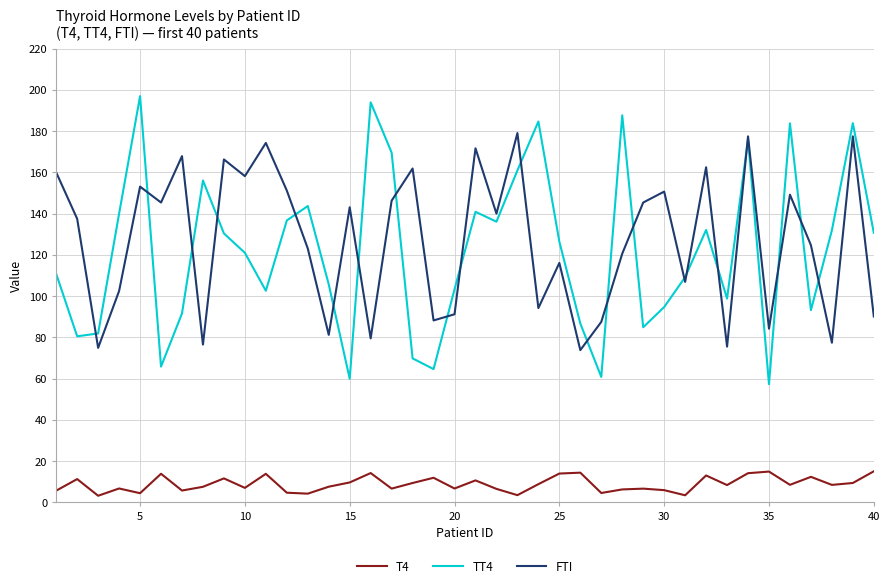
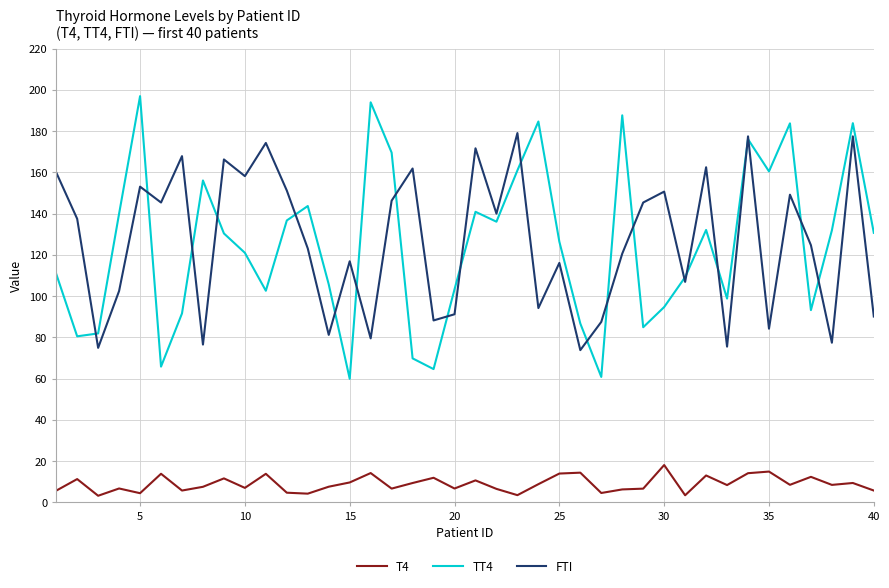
  {
    "T4": {
      "5": 4,
      "10": 7,
      "15": 10,
      "20": 7,
      "25": 14,
-     "30": 6,
+     "30": 18,
      "35": 15,
-     "40": 15
+     "40": 6
    },
    "TT4": {
      "5": 197,
      "10": 121,
      "15": 60,
      "20": 103,
      "25": 126,
      "30": 95,
-     "35": 57,
+     "35": 161,
      "40": 131
    },
    "FTI": {
      "5": 153,
      "10": 158,
-     "15": 143,
+     "15": 117,
      "20": 91,
      "25": 116,
      "30": 151,
      "35": 84,
      "40": 90
    }
  }
